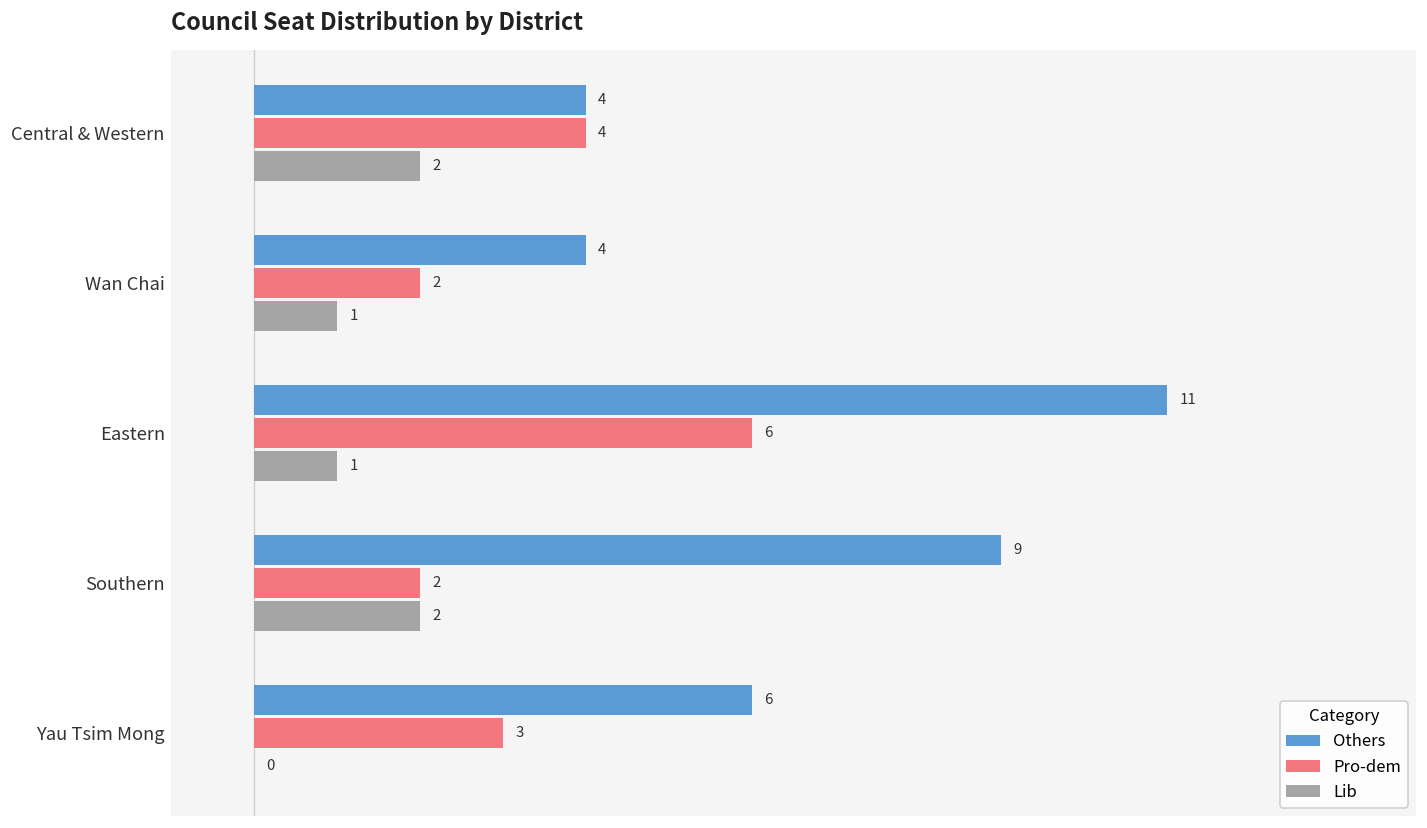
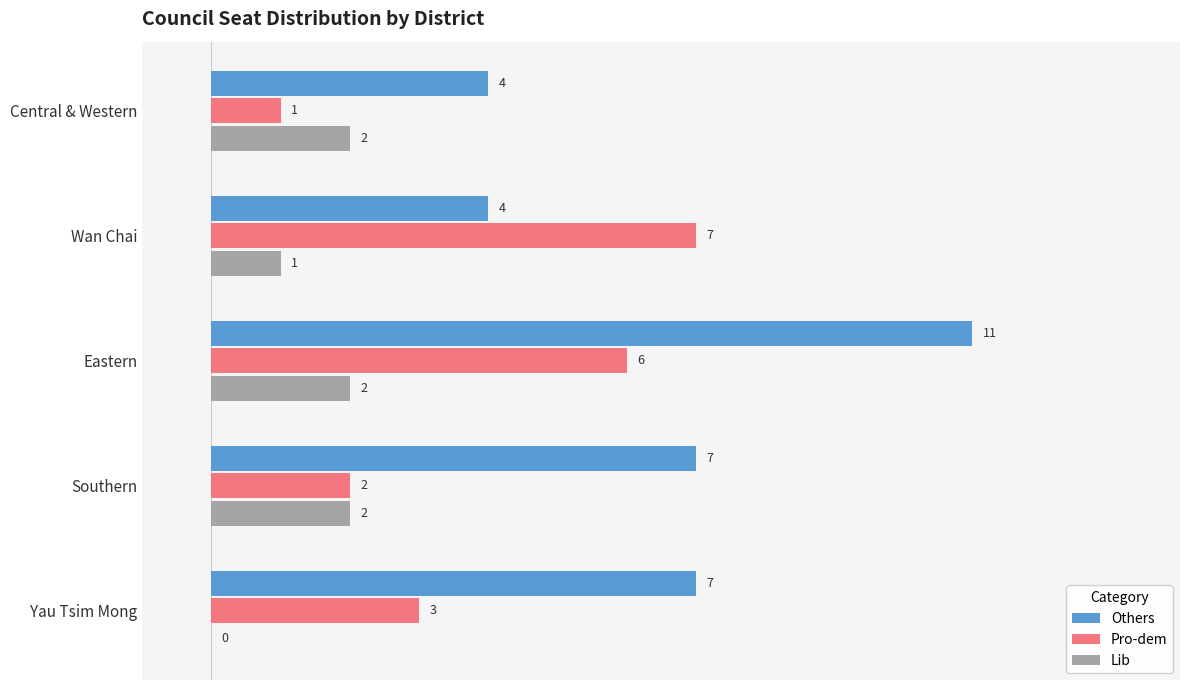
  {
    "Others": {
      "Central & Western": 4,
      "Wan Chai": 4,
      "Eastern": 11,
-     "Southern": 9,
-     "Yau Tsim Mong": 6
+     "Southern": 7,
+     "Yau Tsim Mong": 7
    },
    "Pro-dem": {
-     "Central & Western": 4,
-     "Wan Chai": 2,
+     "Central & Western": 1,
+     "Wan Chai": 7,
      "Eastern": 6,
      "Southern": 2,
      "Yau Tsim Mong": 3
    },
    "Lib": {
      "Central & Western": 2,
      "Wan Chai": 1,
-     "Eastern": 1,
+     "Eastern": 2,
      "Southern": 2,
      "Yau Tsim Mong": 0
    }
  }
